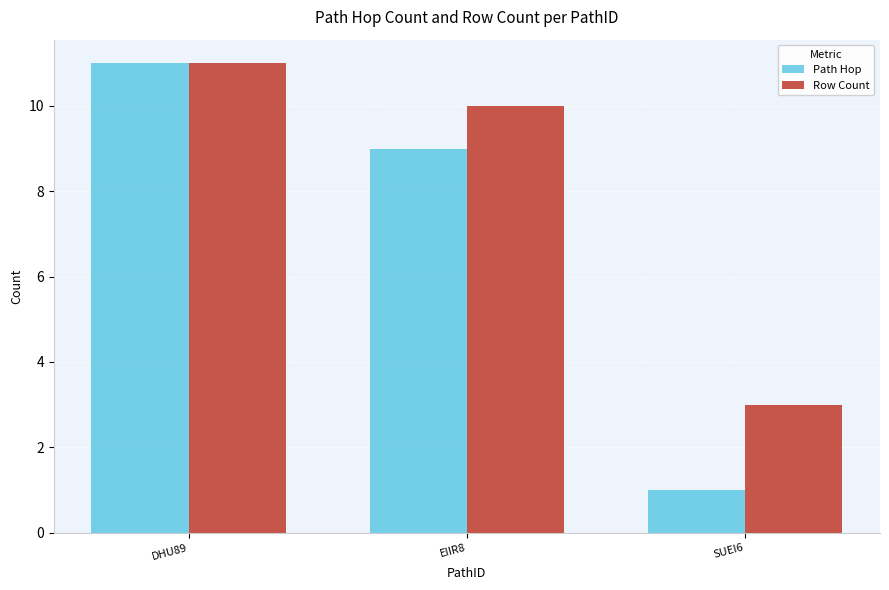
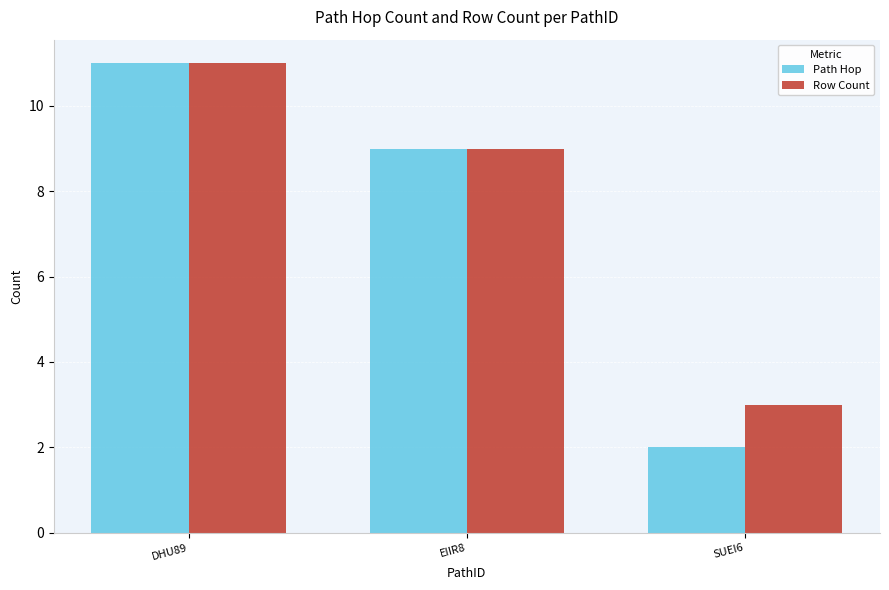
  {
    "Path Hop": {
      "DHU89": 11,
      "EIIR8": 9,
-     "SUEI6": 1
+     "SUEI6": 2
    },
    "Row Count": {
      "DHU89": 11,
-     "EIIR8": 10,
+     "EIIR8": 9,
      "SUEI6": 3
    }
  }
